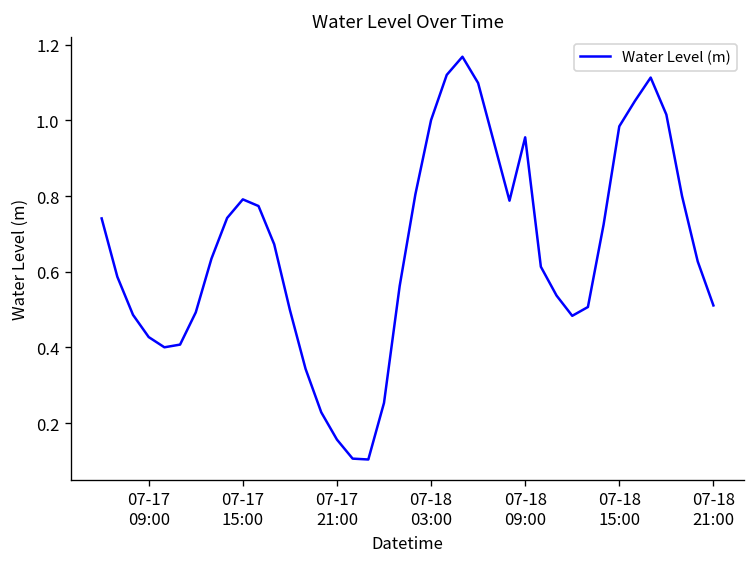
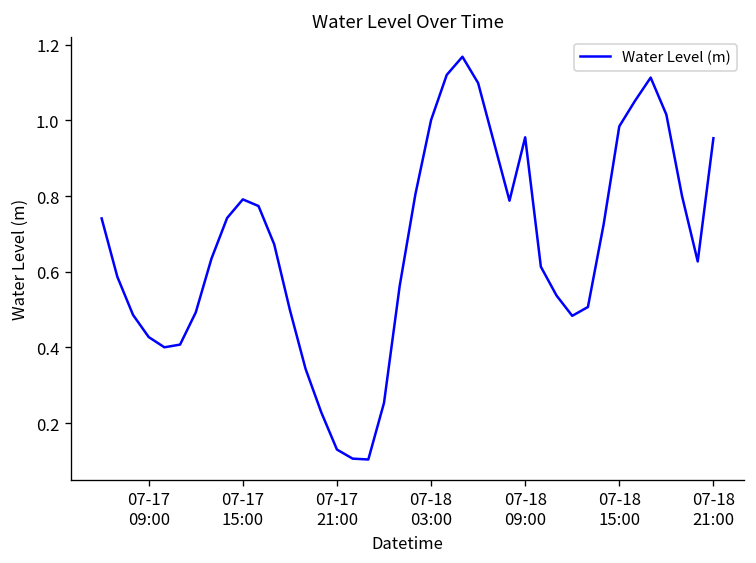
  {
    "07-17 09:00": 0.43,
    "07-17 15:00": 0.79,
-   "07-17 21:00": 0.16,
+   "07-17 21:00": 0.13,
    "07-18 03:00": 1.00,
    "07-18 09:00": 0.96,
    "07-18 15:00": 0.98,
-   "07-18 21:00": 0.51
+   "07-18 21:00": 0.95
  }
